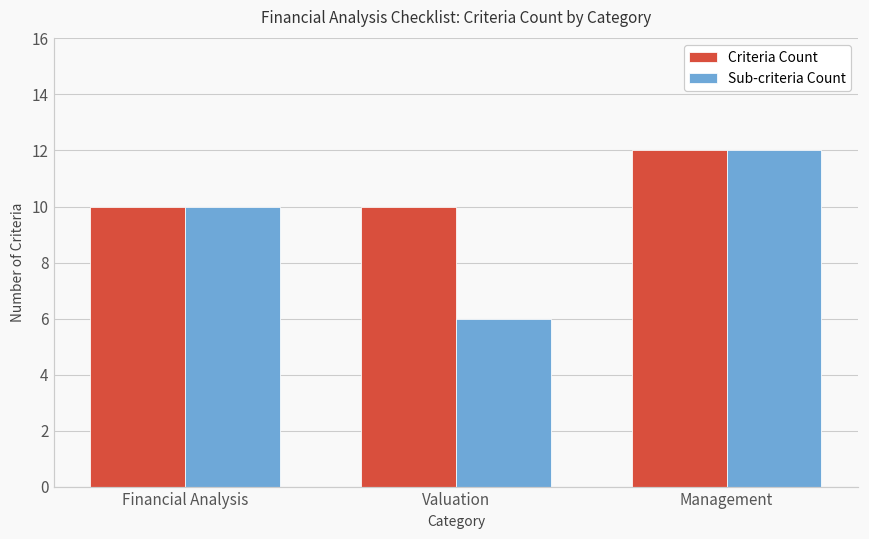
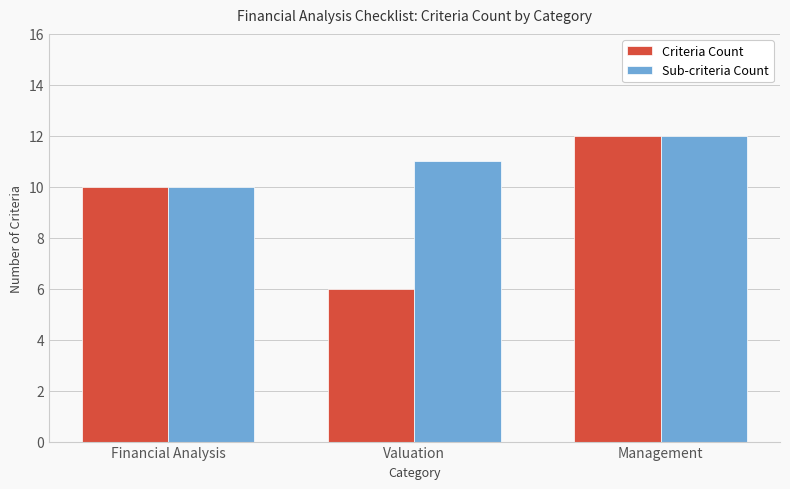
  {
    "Criteria Count": {
      "Financial Analysis": 10,
-     "Valuation": 10,
+     "Valuation": 6,
      "Management": 12
    },
    "Sub-criteria Count": {
      "Financial Analysis": 10,
-     "Valuation": 6,
+     "Valuation": 11,
      "Management": 12
    }
  }
